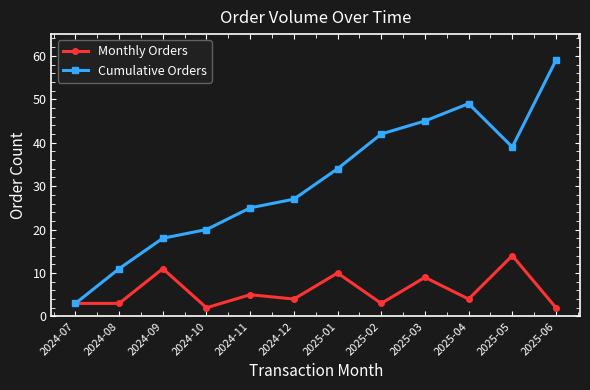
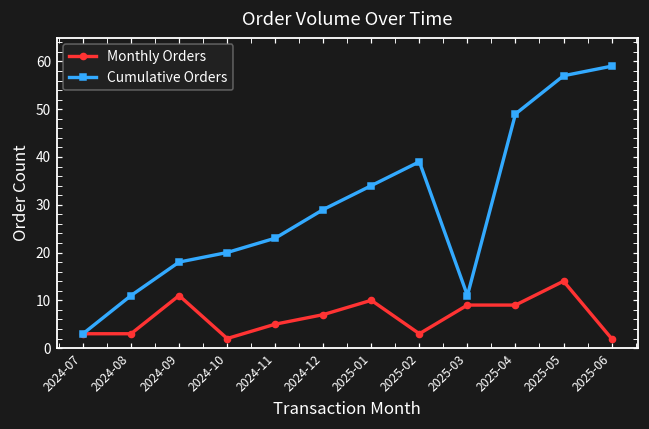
  {
    "Monthly Orders": {
      "2024-08": 3,
      "2024-09": 11,
      "2024-10": 2,
      "2024-11": 5,
-     "2024-12": 4,
+     "2024-12": 7,
      "2025-01": 10,
      "2025-02": 3,
      "2025-03": 9,
-     "2025-04": 4,
+     "2025-04": 9,
      "2025-05": 14,
      "2025-06": 2
    },
    "Cumulative Orders": {
      "2024-08": 11,
      "2024-09": 18,
      "2024-10": 20,
-     "2024-11": 25,
-     "2024-12": 27,
+     "2024-11": 23,
+     "2024-12": 29,
      "2025-01": 34,
-     "2025-02": 42,
-     "2025-03": 45,
+     "2025-02": 39,
+     "2025-03": 11,
      "2025-04": 49,
-     "2025-05": 39,
+     "2025-05": 57,
      "2025-06": 59
    }
  }
